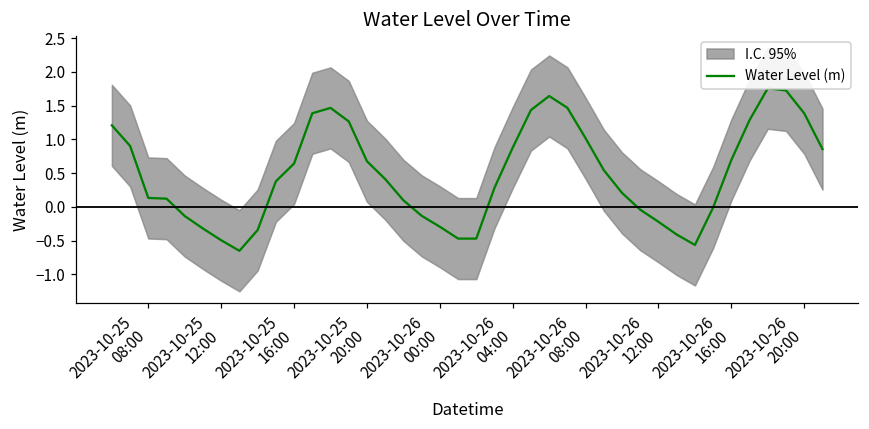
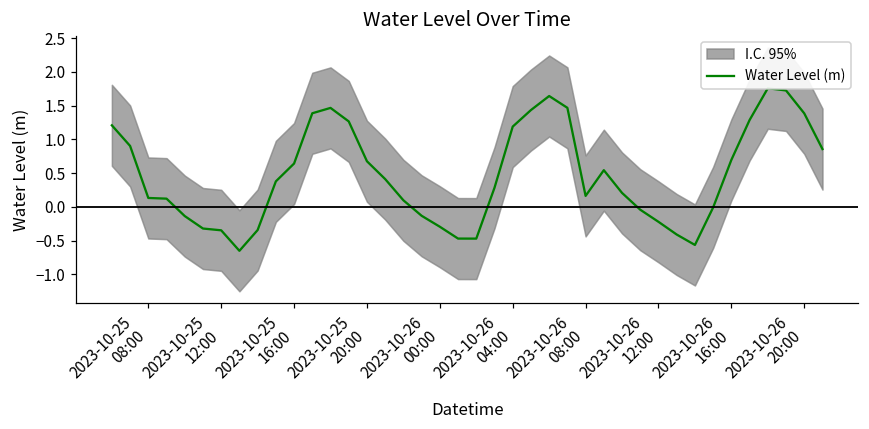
  {
    "Water Level (m)": {
      "2023-10-25 08:00": 0.1,
-     "2023-10-25 12:00": -0.5,
+     "2023-10-25 12:00": -0.3,
      "2023-10-25 16:00": 0.6,
      "2023-10-25 20:00": 0.7,
      "2023-10-26 00:00": -0.3,
-     "2023-10-26 04:00": 0.9,
-     "2023-10-26 08:00": 1.0,
+     "2023-10-26 04:00": 1.2,
+     "2023-10-26 08:00": 0.2,
      "2023-10-26 12:00": -0.2,
      "2023-10-26 16:00": 0.7,
      "2023-10-26 20:00": 1.4
    }
  }
